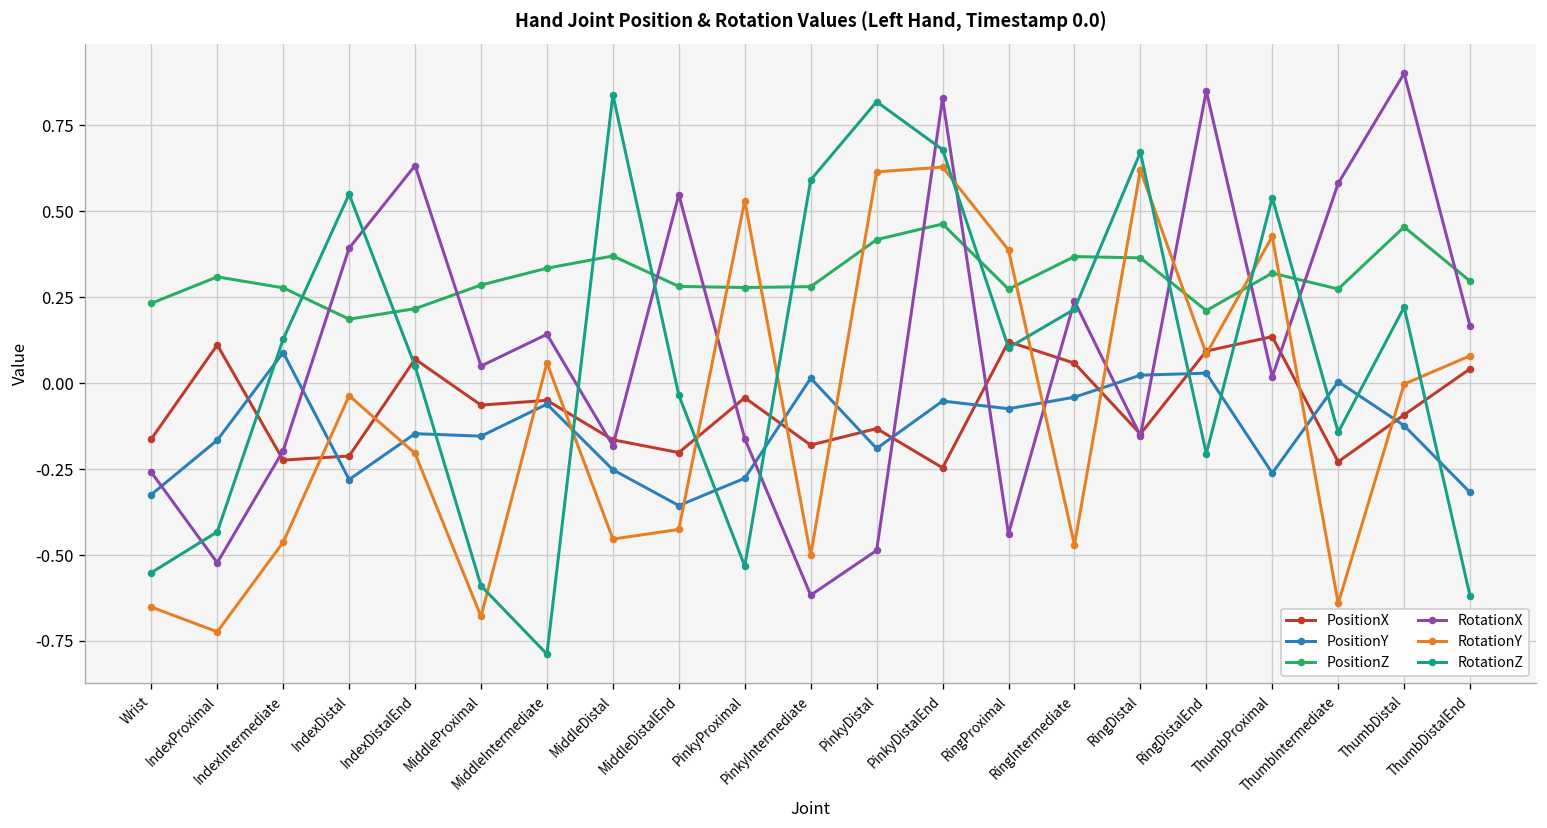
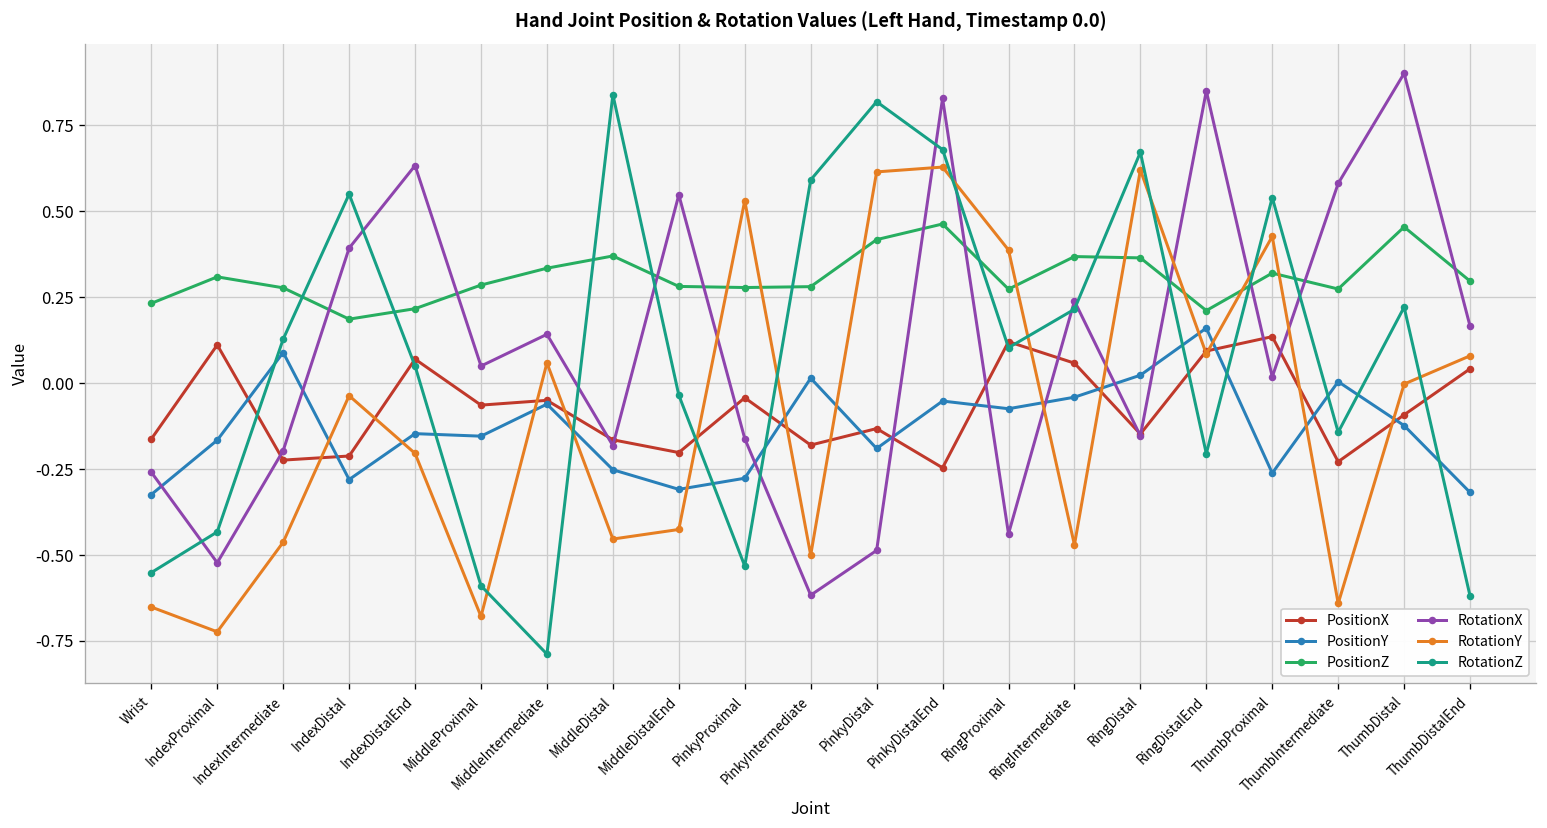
  {
    "PositionX": {
      "Wrist": -0.16,
      "IndexProximal": 0.11,
      "IndexIntermediate": -0.22,
      "IndexDistal": -0.21,
      "IndexDistalEnd": 0.07,
      "MiddleProximal": -0.06,
      "MiddleIntermediate": -0.05,
      "MiddleDistal": -0.16,
      "MiddleDistalEnd": -0.20,
      "PinkyProximal": -0.04,
      "PinkyIntermediate": -0.18,
      "PinkyDistal": -0.13,
      "PinkyDistalEnd": -0.25,
      "RingProximal": 0.12,
      "RingIntermediate": 0.06,
      "ThumbProximal": 0.14,
      "ThumbIntermediate": -0.23,
      "ThumbDistal": -0.09,
      "ThumbDistalEnd": 0.04
    },
    "PositionY": {
      "Wrist": -0.32,
      "IndexProximal": -0.17,
      "IndexIntermediate": 0.09,
      "IndexDistal": -0.28,
      "IndexDistalEnd": -0.15,
      "MiddleProximal": -0.15,
      "MiddleIntermediate": -0.06,
      "MiddleDistal": -0.25,
-     "MiddleDistalEnd": -0.36,
+     "MiddleDistalEnd": -0.31,
      "PinkyProximal": -0.28,
      "PinkyIntermediate": 0.01,
      "PinkyDistal": -0.19,
      "PinkyDistalEnd": -0.05,
      "RingProximal": -0.07,
      "RingIntermediate": -0.04,
      "RingDistal": 0.02,
-     "RingDistalEnd": 0.03,
+     "RingDistalEnd": 0.16,
      "ThumbProximal": -0.26,
      "ThumbIntermediate": 0.00,
      "ThumbDistal": -0.12,
      "ThumbDistalEnd": -0.32
    },
    "RotationX": {
      "Wrist": -0.26,
      "IndexProximal": -0.52,
      "IndexIntermediate": -0.20,
      "IndexDistal": 0.39,
      "IndexDistalEnd": 0.63,
      "MiddleProximal": 0.05,
      "MiddleIntermediate": 0.14,
      "MiddleDistal": -0.18,
      "MiddleDistalEnd": 0.55,
      "PinkyProximal": -0.16,
      "PinkyIntermediate": -0.62,
      "PinkyDistal": -0.49,
      "PinkyDistalEnd": 0.83,
      "RingProximal": -0.44,
      "RingIntermediate": 0.24,
      "RingDistalEnd": 0.85,
      "ThumbProximal": 0.02,
      "ThumbIntermediate": 0.58,
      "ThumbDistal": 0.90,
      "ThumbDistalEnd": 0.17
    },
    "RotationY": {
      "Wrist": -0.65,
      "IndexProximal": -0.72,
      "IndexIntermediate": -0.46,
      "IndexDistal": -0.04,
      "IndexDistalEnd": -0.20,
      "MiddleProximal": -0.68,
      "MiddleIntermediate": 0.06,
      "MiddleDistal": -0.45,
      "MiddleDistalEnd": -0.43,
      "PinkyProximal": 0.53,
      "PinkyIntermediate": -0.50,
      "PinkyDistal": 0.61,
      "PinkyDistalEnd": 0.63,
      "RingProximal": 0.39,
      "RingIntermediate": -0.47,
      "RingDistal": 0.62,
      "ThumbProximal": 0.43,
      "ThumbIntermediate": -0.64,
      "ThumbDistal": 0.00,
      "ThumbDistalEnd": 0.08
    }
  }
